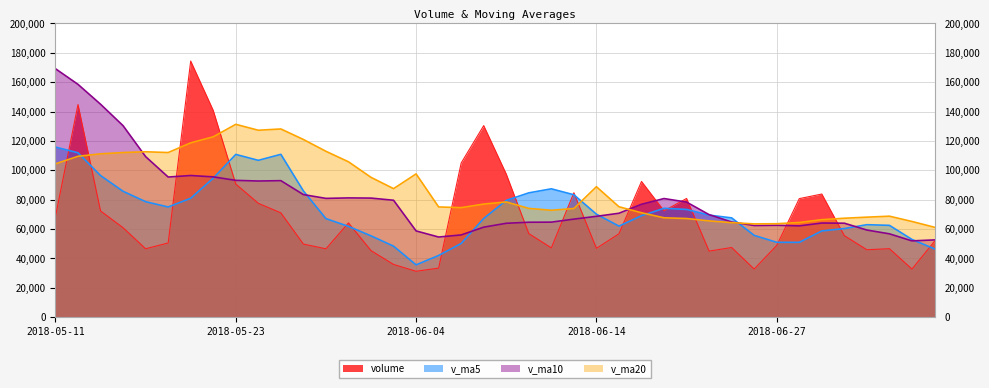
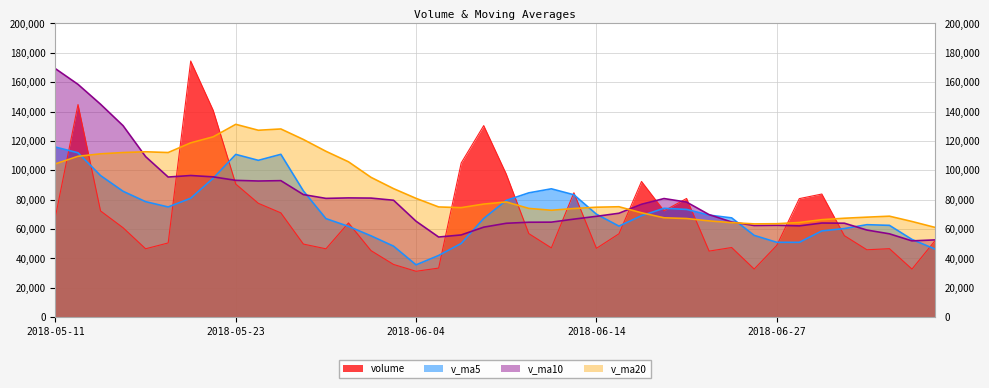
  {
    "volume": {
      "2018-05-11": "69,000",
      "2018-05-23": "91,000",
      "2018-06-04": "31,000",
      "2018-06-14": "47,000",
      "2018-06-27": "49,000"
    },
    "v_ma5": {
      "2018-05-11": "116,000",
      "2018-05-23": "111,000",
      "2018-06-04": "36,000",
      "2018-06-27": "51,000"
    },
    "v_ma10": {
      "2018-05-11": "169,000",
      "2018-05-23": "93,000",
-     "2018-06-04": "59,000"
+     "2018-06-04": "65,000"
    },
    "v_ma20": {
      "2018-05-11": "104,000",
      "2018-05-23": "131,000",
-     "2018-06-04": "98,000",
-     "2018-06-14": "89,000"
+     "2018-06-04": "81,000",
+     "2018-06-14": "75,000"
    }
  }
